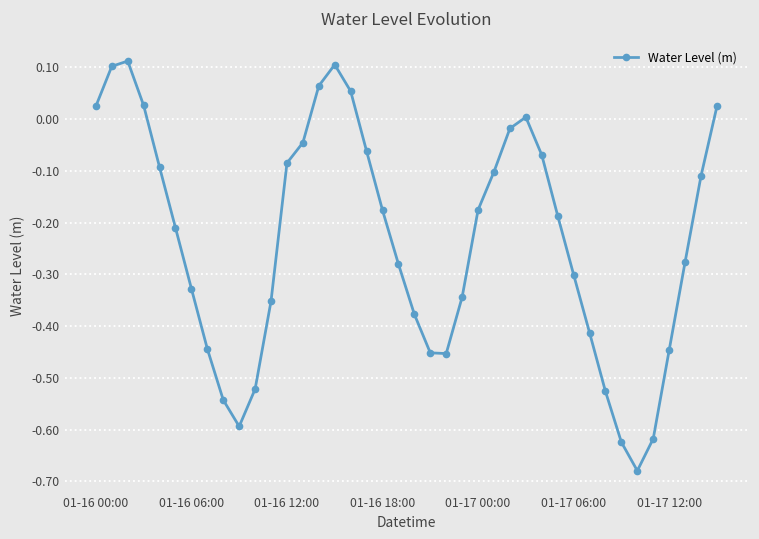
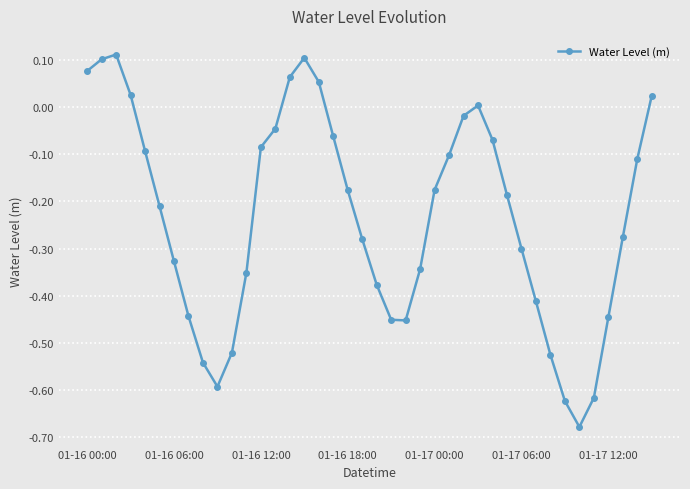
  {
-   "01-16 00:00": 0.03,
+   "01-16 00:00": 0.08,
    "01-16 06:00": -0.33,
    "01-16 12:00": -0.08,
    "01-16 18:00": -0.18,
    "01-17 00:00": -0.18,
    "01-17 06:00": -0.30,
    "01-17 12:00": -0.45
  }
